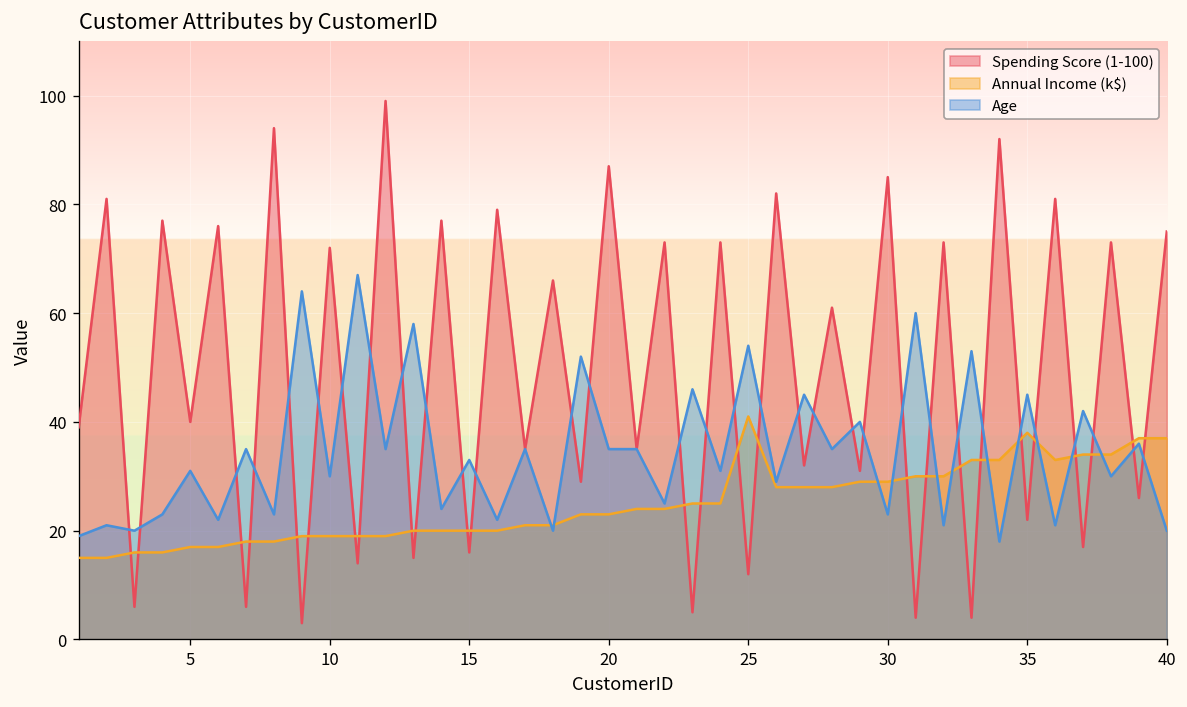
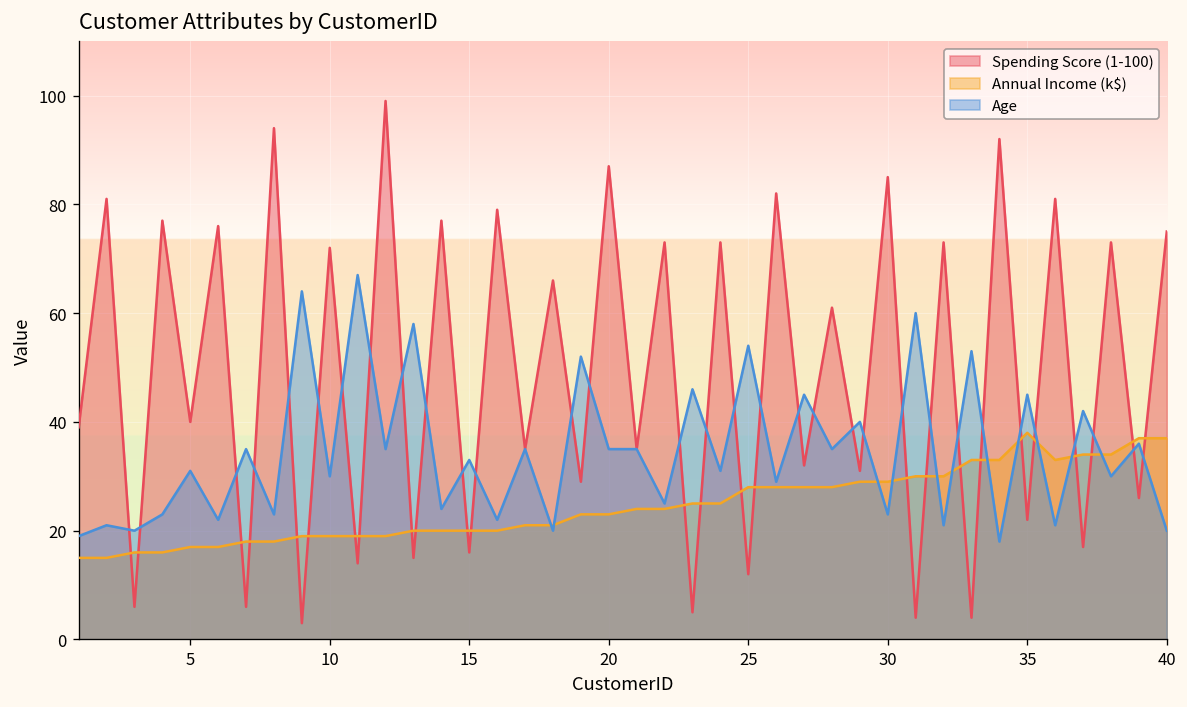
  {
    "Spending Score (1-100)": {
      "5": 40,
      "10": 72,
      "15": 16,
      "20": 87,
      "25": 12,
      "30": 85,
      "35": 22,
      "40": 75
    },
    "Annual Income (k$)": {
      "5": 17,
      "10": 19,
      "15": 20,
      "20": 23,
-     "25": 41,
+     "25": 28,
      "30": 29,
      "35": 38,
      "40": 37
    },
    "Age": {
      "5": 31,
      "10": 30,
      "15": 33,
      "20": 35,
      "25": 54,
      "30": 23,
      "35": 45,
      "40": 20
    }
  }
